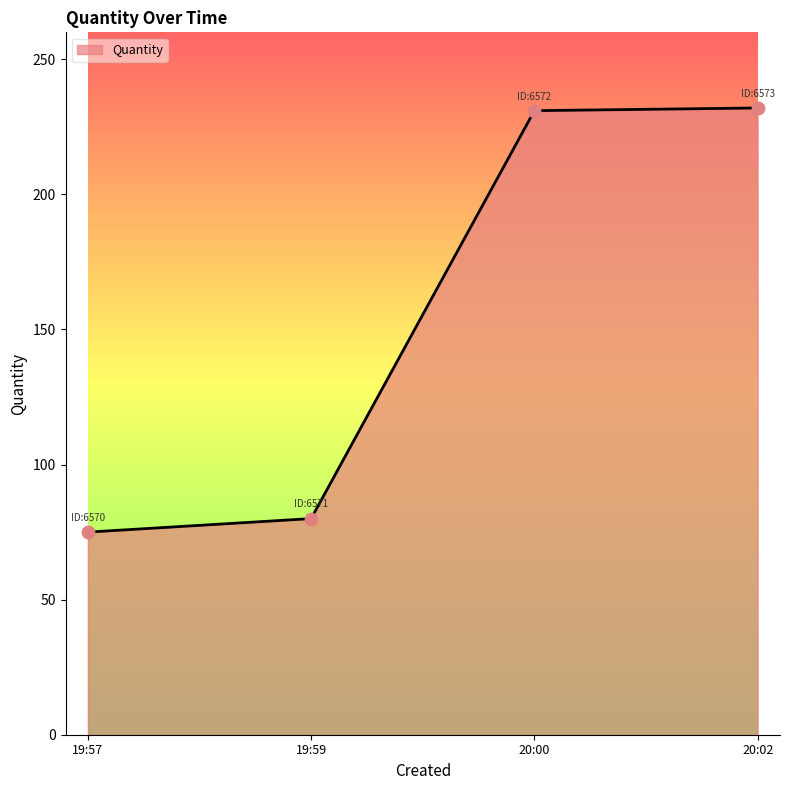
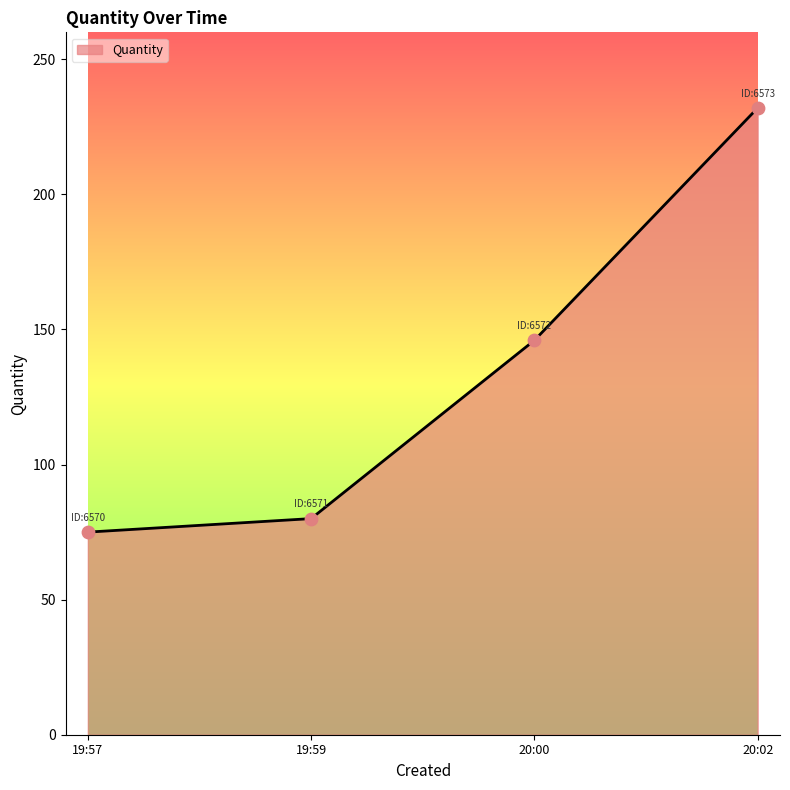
  {
-   "20:00": 231
+   "20:00": 146
  }
